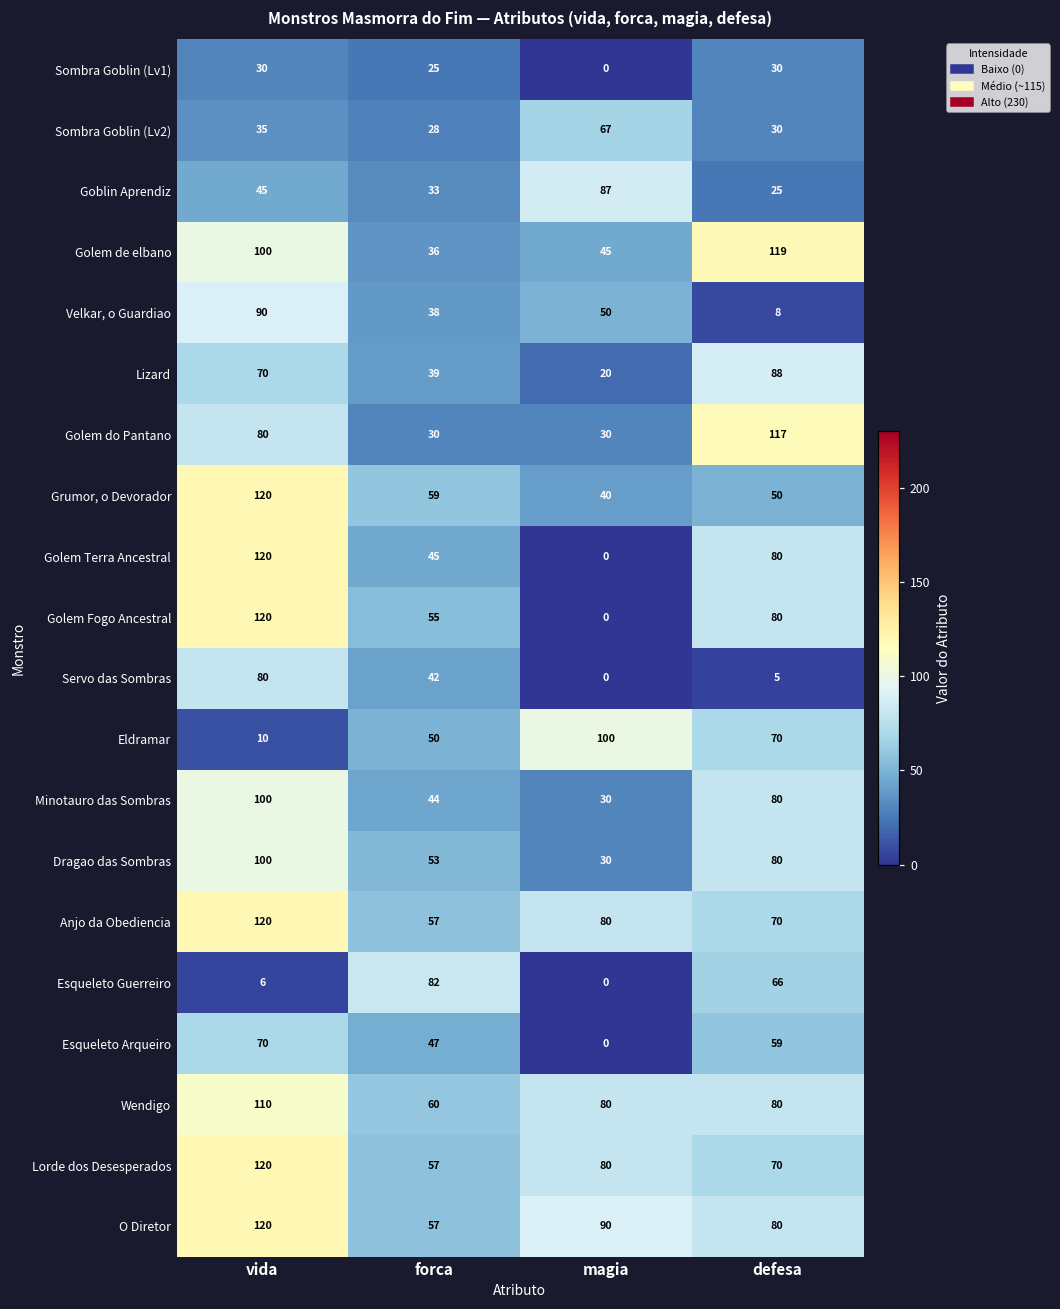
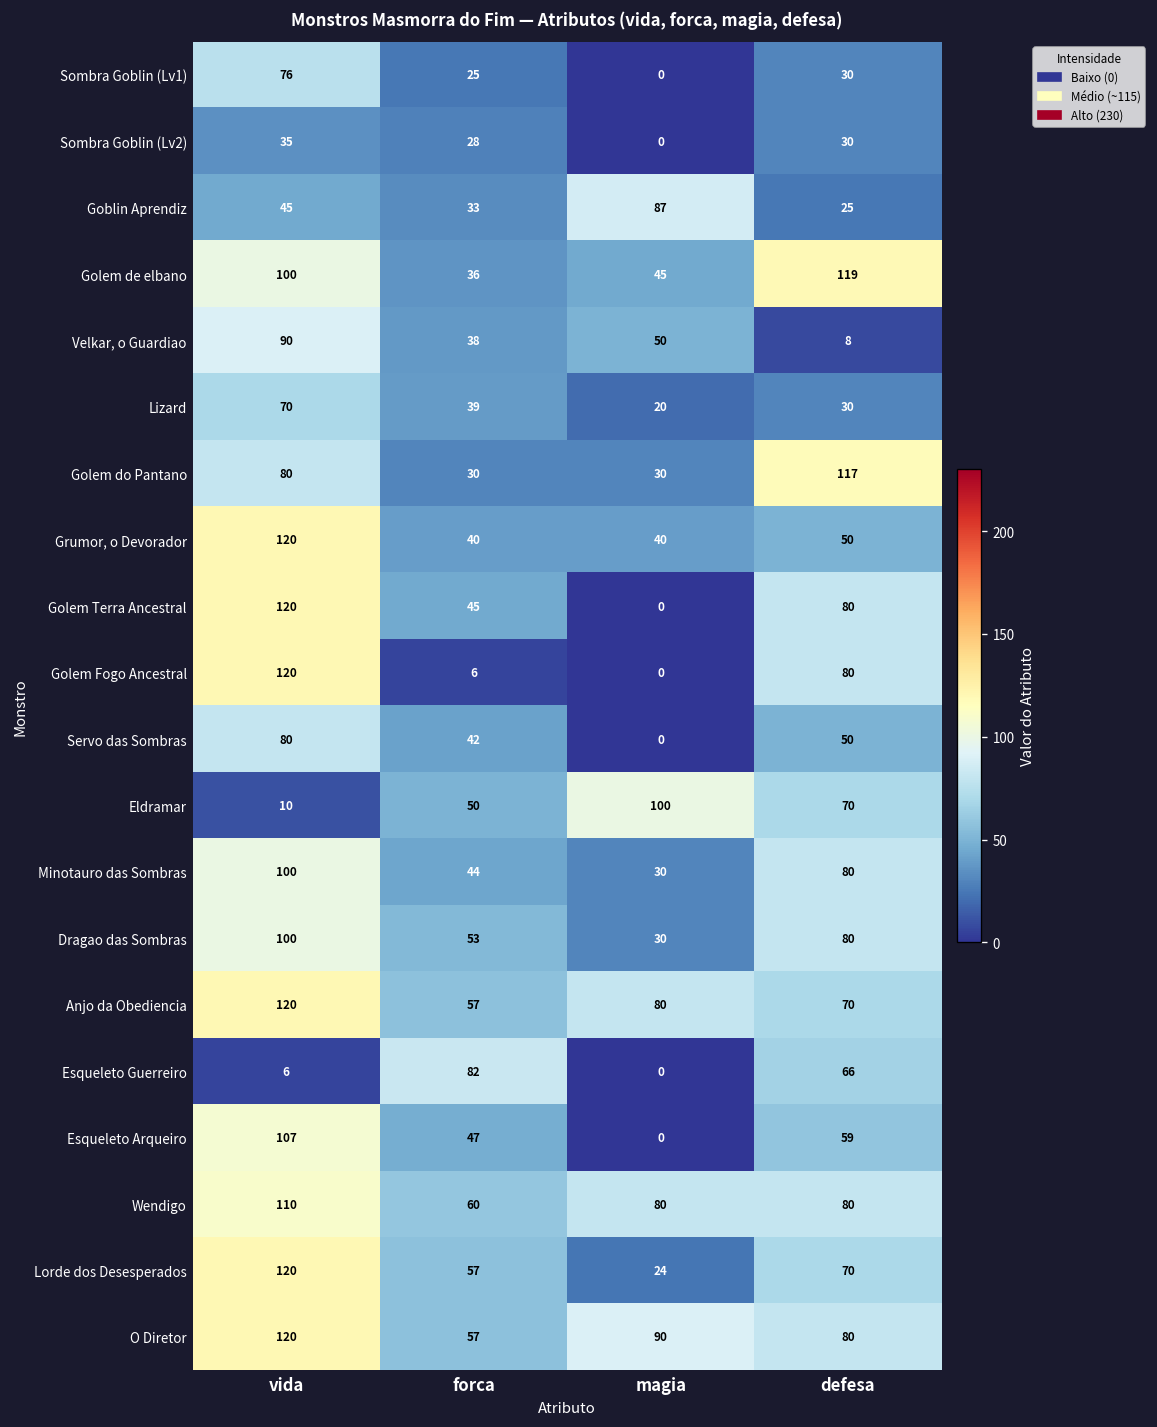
  {
    "Sombra Goblin (Lv1)": {
-     "vida": 30,
+     "vida": 76,
      "forca": 25,
      "magia": 0,
      "defesa": 30
    },
    "Sombra Goblin (Lv2)": {
      "vida": 35,
      "forca": 28,
-     "magia": 67,
+     "magia": 0,
      "defesa": 30
    },
    "Goblin Aprendiz": {
      "vida": 45,
      "forca": 33,
      "magia": 87,
      "defesa": 25
    },
    "Golem de elbano": {
      "vida": 100,
      "forca": 36,
      "magia": 45,
      "defesa": 119
    },
    "Velkar, o Guardiao": {
      "vida": 90,
      "forca": 38,
      "magia": 50,
      "defesa": 8
    },
    "Lizard": {
      "vida": 70,
      "forca": 39,
      "magia": 20,
-     "defesa": 88
+     "defesa": 30
    },
    "Golem do Pantano": {
      "vida": 80,
      "forca": 30,
      "magia": 30,
      "defesa": 117
    },
    "Grumor, o Devorador": {
      "vida": 120,
-     "forca": 59,
+     "forca": 40,
      "magia": 40,
      "defesa": 50
    },
    "Golem Terra Ancestral": {
      "vida": 120,
      "forca": 45,
      "magia": 0,
      "defesa": 80
    },
    "Golem Fogo Ancestral": {
      "vida": 120,
-     "forca": 55,
+     "forca": 6,
      "magia": 0,
      "defesa": 80
    },
    "Servo das Sombras": {
      "vida": 80,
      "forca": 42,
      "magia": 0,
-     "defesa": 5
+     "defesa": 50
    },
    "Eldramar": {
      "vida": 10,
      "forca": 50,
      "magia": 100,
      "defesa": 70
    },
    "Minotauro das Sombras": {
      "vida": 100,
      "forca": 44,
      "magia": 30,
      "defesa": 80
    },
    "Dragao das Sombras": {
      "vida": 100,
      "forca": 53,
      "magia": 30,
      "defesa": 80
    },
    "Anjo da Obediencia": {
      "vida": 120,
      "forca": 57,
      "magia": 80,
      "defesa": 70
    },
    "Esqueleto Guerreiro": {
      "vida": 6,
      "forca": 82,
      "magia": 0,
      "defesa": 66
    },
    "Esqueleto Arqueiro": {
-     "vida": 70,
+     "vida": 107,
      "forca": 47,
      "magia": 0,
      "defesa": 59
    },
    "Wendigo": {
      "vida": 110,
      "forca": 60,
      "magia": 80,
      "defesa": 80
    },
    "Lorde dos Desesperados": {
      "vida": 120,
      "forca": 57,
-     "magia": 80,
+     "magia": 24,
      "defesa": 70
    },
    "O Diretor": {
      "vida": 120,
      "forca": 57,
      "magia": 90,
      "defesa": 80
    }
  }
